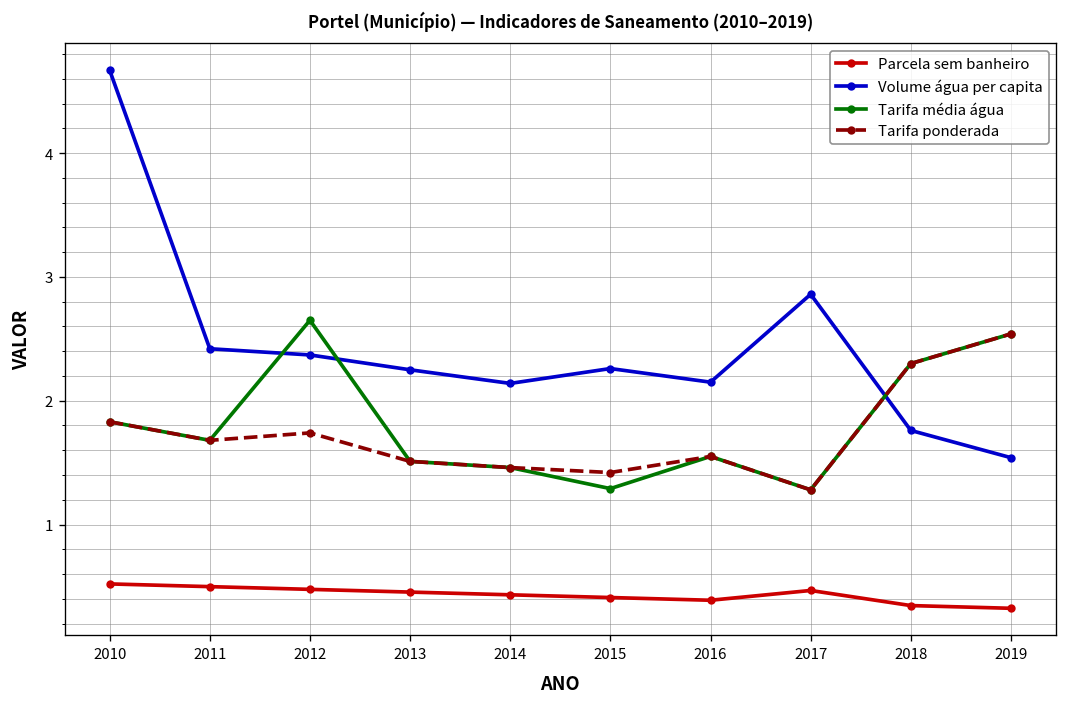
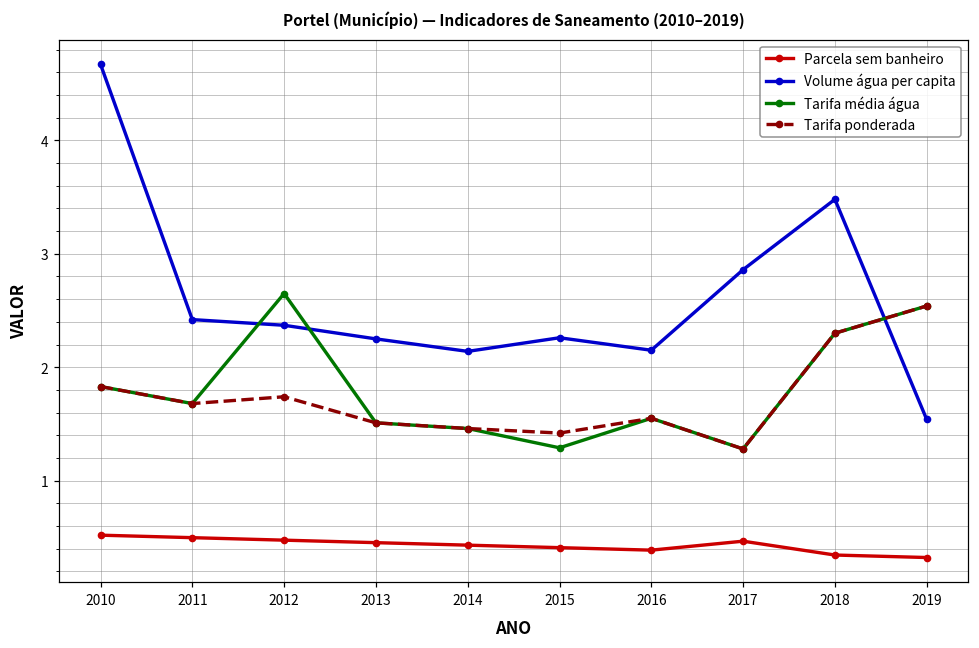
  {
    "Parcela sem banheiro": {
      "2010": 0.52,
      "2011": 0.50,
      "2012": 0.48,
      "2013": 0.45,
      "2014": 0.43,
      "2015": 0.41,
      "2016": 0.39,
      "2017": 0.47,
      "2018": 0.35,
      "2019": 0.32
    },
    "Volume água per capita": {
      "2010": 4.67,
      "2011": 2.42,
      "2012": 2.37,
      "2013": 2.25,
      "2014": 2.14,
      "2015": 2.26,
      "2016": 2.15,
      "2017": 2.86,
-     "2018": 1.76,
+     "2018": 3.48,
      "2019": 1.54
    },
    "Tarifa média água": {
      "2012": 2.65,
      "2015": 1.29
    },
    "Tarifa ponderada": {
      "2012": 1.74,
      "2015": 1.42
    }
  }
